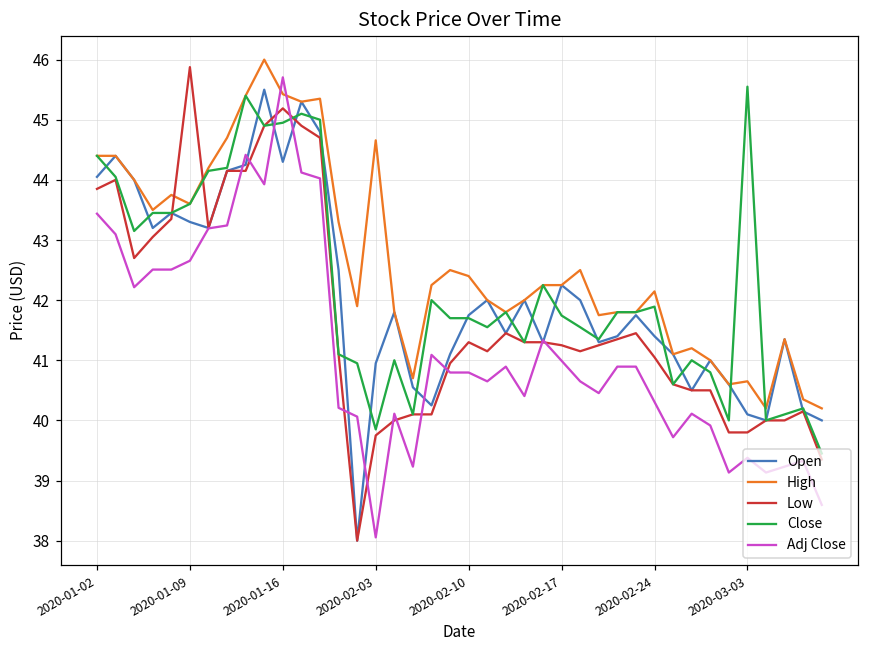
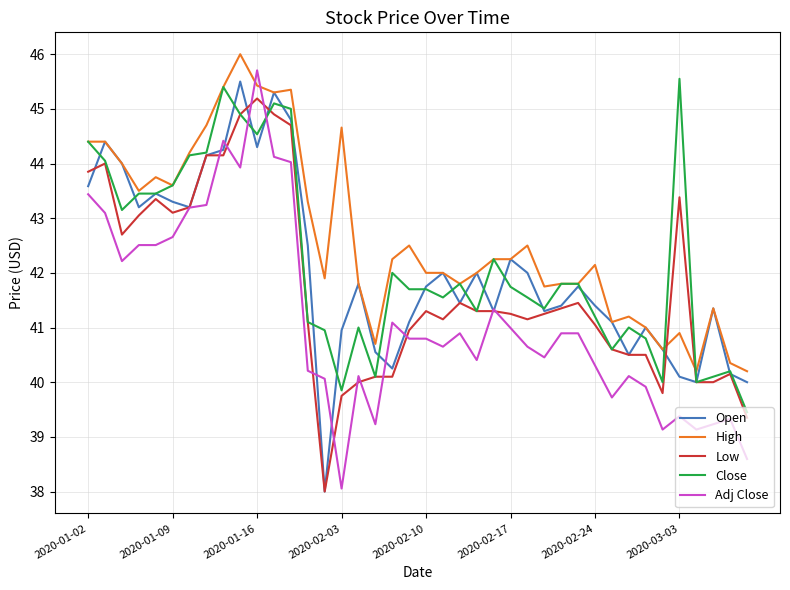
  {
    "Open": {
-     "2020-01-02": 44.0,
+     "2020-01-02": 43.6,
      "2020-01-09": 43.3,
      "2020-01-16": 44.3,
      "2020-02-03": 41.0,
      "2020-02-10": 41.8,
      "2020-02-24": 41.4,
      "2020-03-03": 40.1
    },
    "High": {
      "2020-01-16": 45.4,
      "2020-02-03": 44.7,
-     "2020-02-10": 42.4,
+     "2020-02-10": 42.0,
      "2020-02-24": 42.1,
-     "2020-03-03": 40.7
+     "2020-03-03": 40.9
    },
    "Low": {
      "2020-01-02": 43.8,
-     "2020-01-09": 45.9,
+     "2020-01-09": 43.1,
      "2020-01-16": 45.2,
      "2020-02-03": 39.8,
      "2020-02-10": 41.3,
      "2020-02-17": 41.3,
      "2020-02-24": 41.0,
-     "2020-03-03": 39.8
+     "2020-03-03": 43.4
    },
    "Close": {
-     "2020-01-16": 45.0,
+     "2020-01-16": 44.5,
      "2020-02-03": 39.8,
      "2020-02-10": 41.7,
      "2020-02-17": 41.7,
-     "2020-02-24": 41.9,
+     "2020-02-24": 41.2,
      "2020-03-03": 45.6
    },
    "Adj Close": {
      "2020-01-02": 43.4,
      "2020-01-09": 42.7,
      "2020-01-16": 45.7,
      "2020-02-03": 38.1,
      "2020-02-10": 40.8,
      "2020-02-17": 41.0,
      "2020-02-24": 40.3
    }
  }
